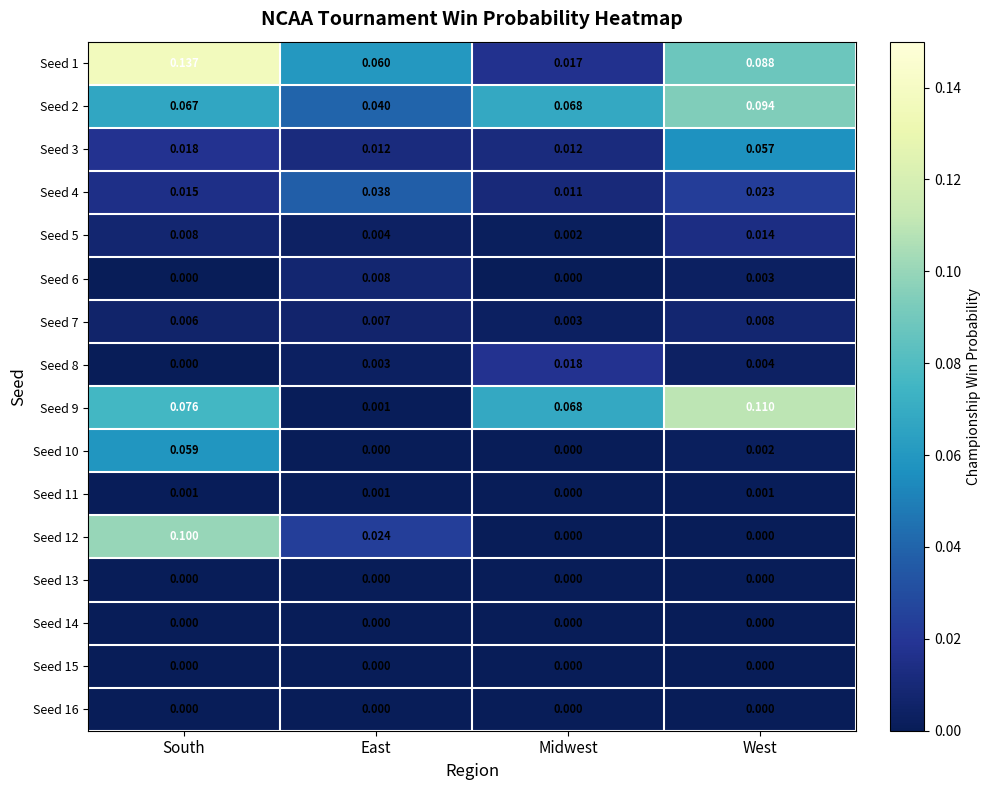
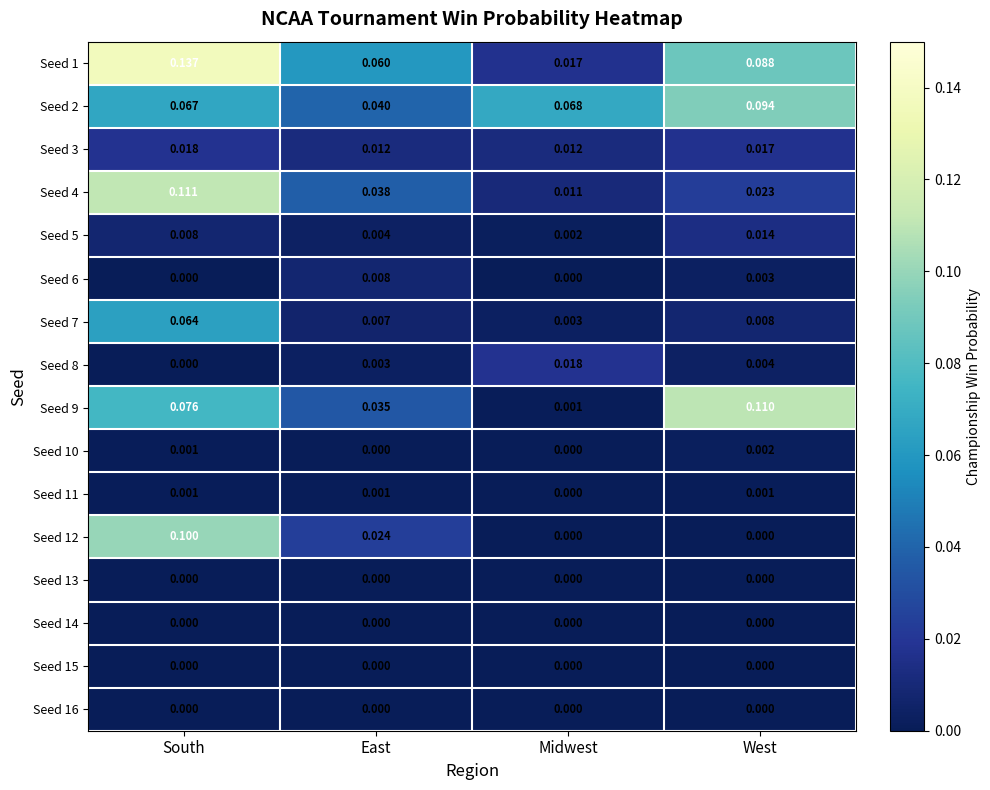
  {
    "Seed 1": {
      "South": 0.137,
      "East": 0.060,
      "Midwest": 0.017,
      "West": 0.088
    },
    "Seed 2": {
      "South": 0.067,
      "East": 0.040,
      "Midwest": 0.068,
      "West": 0.094
    },
    "Seed 3": {
      "South": 0.018,
      "East": 0.012,
      "Midwest": 0.012,
-     "West": 0.057
+     "West": 0.017
    },
    "Seed 4": {
-     "South": 0.015,
+     "South": 0.111,
      "East": 0.038,
      "Midwest": 0.011,
      "West": 0.023
    },
    "Seed 5": {
      "South": 0.008,
      "East": 0.004,
      "Midwest": 0.002,
      "West": 0.014
    },
    "Seed 6": {
      "South": 0.000,
      "East": 0.008,
      "Midwest": 0.000,
      "West": 0.003
    },
    "Seed 7": {
-     "South": 0.006,
+     "South": 0.064,
      "East": 0.007,
      "Midwest": 0.003,
      "West": 0.008
    },
    "Seed 8": {
      "South": 0.000,
      "East": 0.003,
      "Midwest": 0.018,
      "West": 0.004
    },
    "Seed 9": {
      "South": 0.076,
-     "East": 0.001,
-     "Midwest": 0.068,
+     "East": 0.035,
+     "Midwest": 0.001,
      "West": 0.110
    },
    "Seed 10": {
-     "South": 0.059,
+     "South": 0.001,
      "East": 0.000,
      "Midwest": 0.000,
      "West": 0.002
    },
    "Seed 11": {
      "South": 0.001,
      "East": 0.001,
      "Midwest": 0.000,
      "West": 0.001
    },
    "Seed 12": {
      "South": 0.100,
      "East": 0.024,
      "Midwest": 0.000,
      "West": 0.000
    },
    "Seed 13": {
      "South": 0.000,
      "East": 0.000,
      "Midwest": 0.000,
      "West": 0.000
    },
    "Seed 14": {
      "South": 0.000,
      "East": 0.000,
      "Midwest": 0.000,
      "West": 0.000
    },
    "Seed 15": {
      "South": 0.000,
      "East": 0.000,
      "Midwest": 0.000,
      "West": 0.000
    },
    "Seed 16": {
      "South": 0.000,
      "East": 0.000,
      "Midwest": 0.000,
      "West": 0.000
    }
  }
